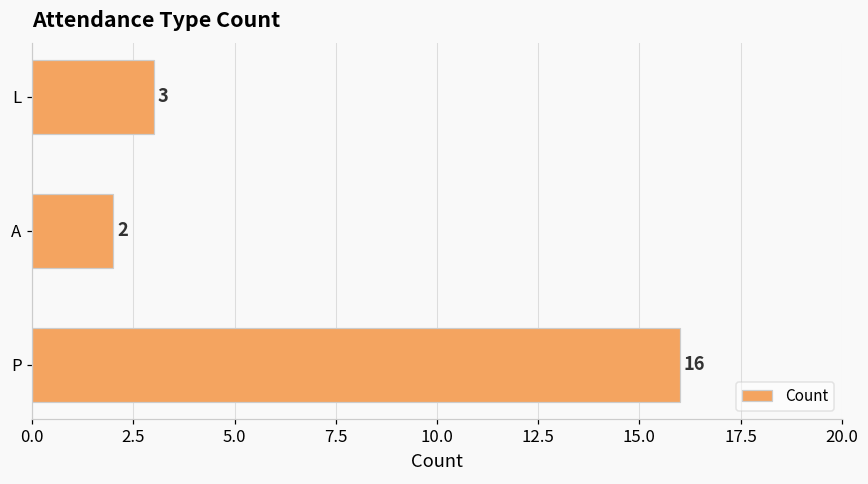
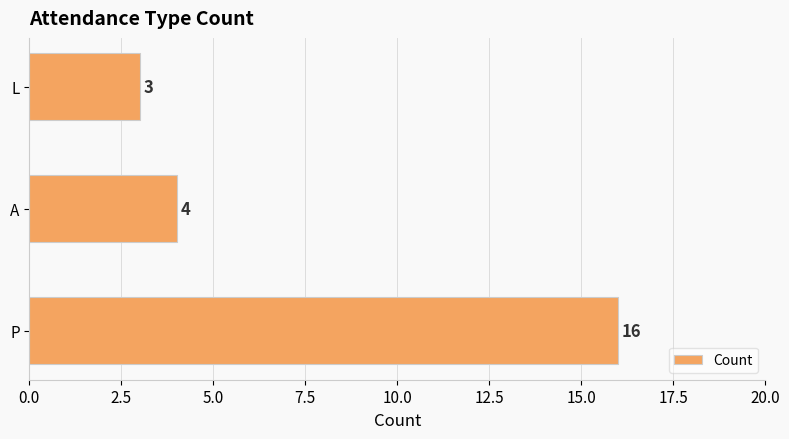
  {
    "L": 3,
-   "A": 2,
+   "A": 4,
    "P": 16
  }
